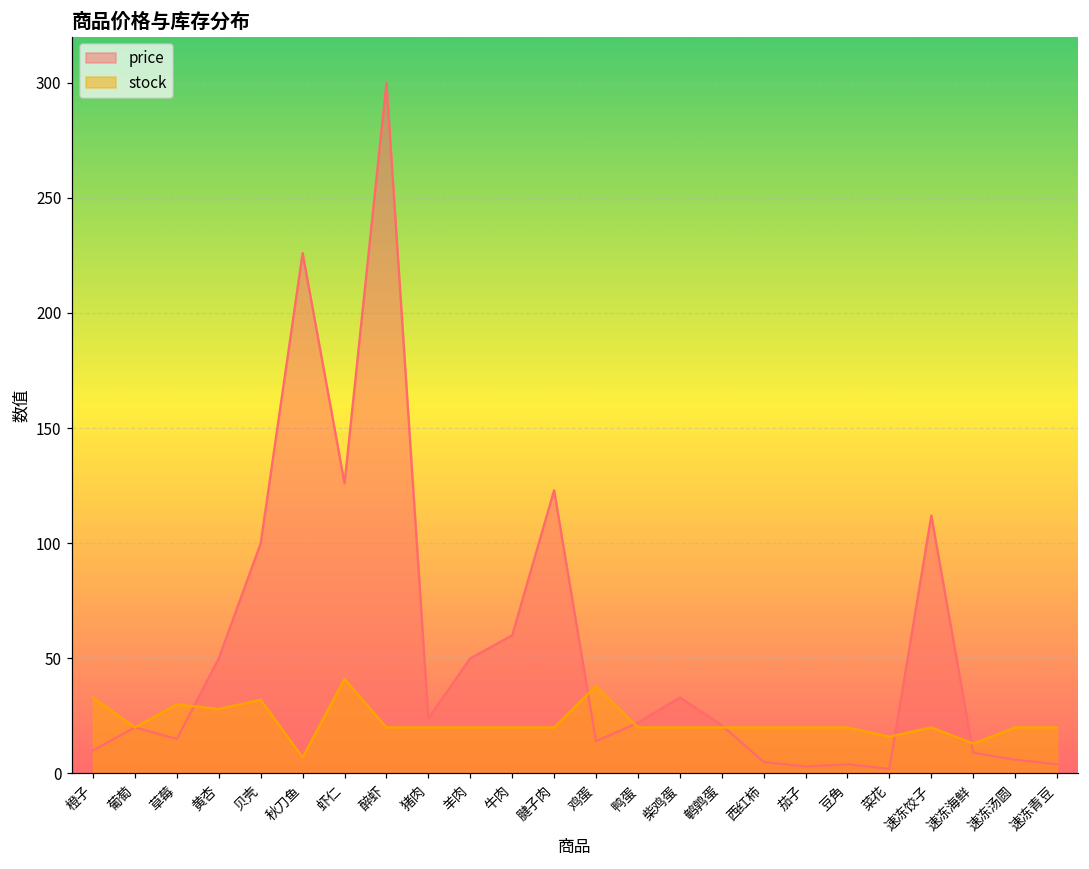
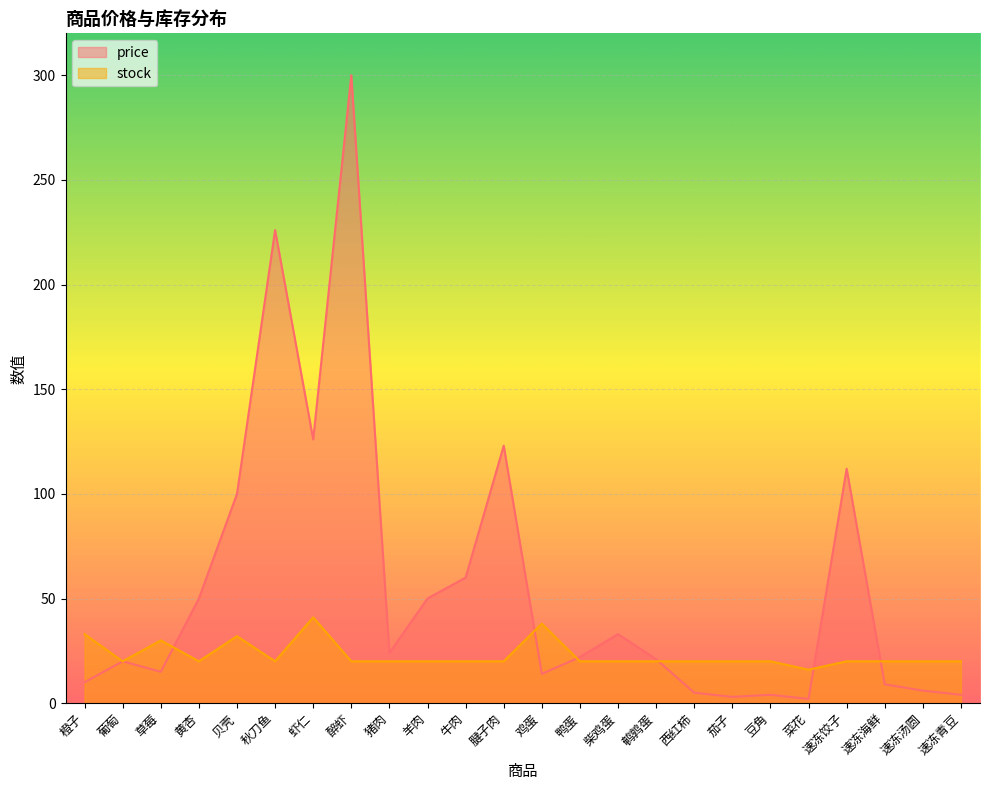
  {
    "price": {
      "橙子": 10,
      "草莓": 15,
      "黄杏": 50,
      "贝壳": 100,
      "秋刀鱼": 226,
      "虾仁": 126,
      "醉虾": 300,
      "猪肉": 24,
      "羊肉": 50,
      "牛肉": 60,
      "腱子肉": 123,
      "鸡蛋": 14,
      "鸭蛋": 22,
      "柴鸡蛋": 33,
      "西红柿": 5,
      "茄子": 3,
      "豆角": 4,
      "菜花": 2,
      "速冻饺子": 112,
      "速冻海鲜": 9,
      "速冻汤圆": 6,
      "速冻青豆": 4
    },
    "stock": {
      "橙子": 33,
      "草莓": 30,
-     "黄杏": 28,
+     "黄杏": 20,
      "贝壳": 32,
-     "秋刀鱼": 7,
+     "秋刀鱼": 20,
      "虾仁": 41,
      "醉虾": 20,
      "猪肉": 20,
      "羊肉": 20,
      "牛肉": 20,
      "腱子肉": 20,
      "鸡蛋": 38,
      "鸭蛋": 20,
      "柴鸡蛋": 20,
      "西红柿": 20,
      "茄子": 20,
      "豆角": 20,
      "菜花": 16,
      "速冻饺子": 20,
-     "速冻海鲜": 13,
+     "速冻海鲜": 20,
      "速冻汤圆": 20,
      "速冻青豆": 20
    }
  }
